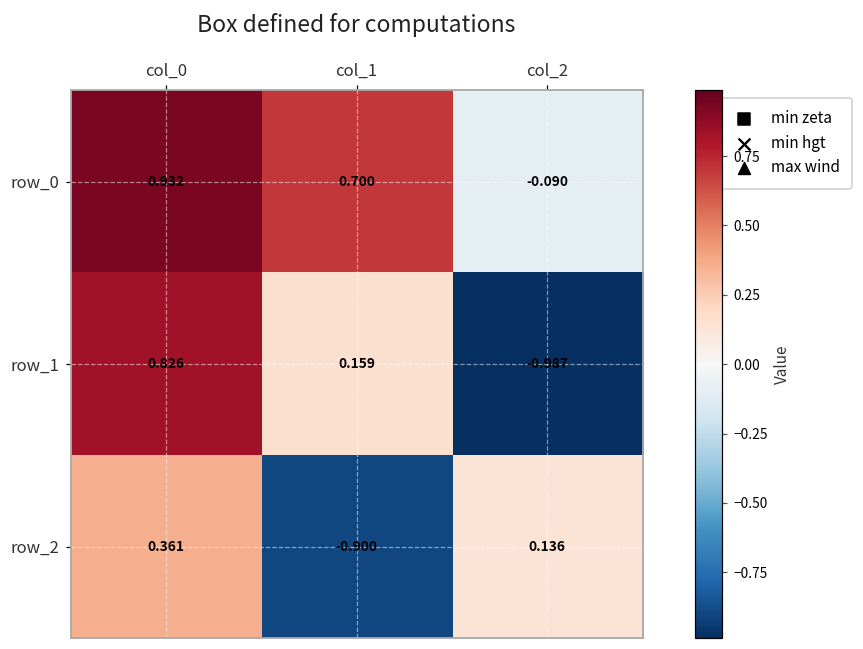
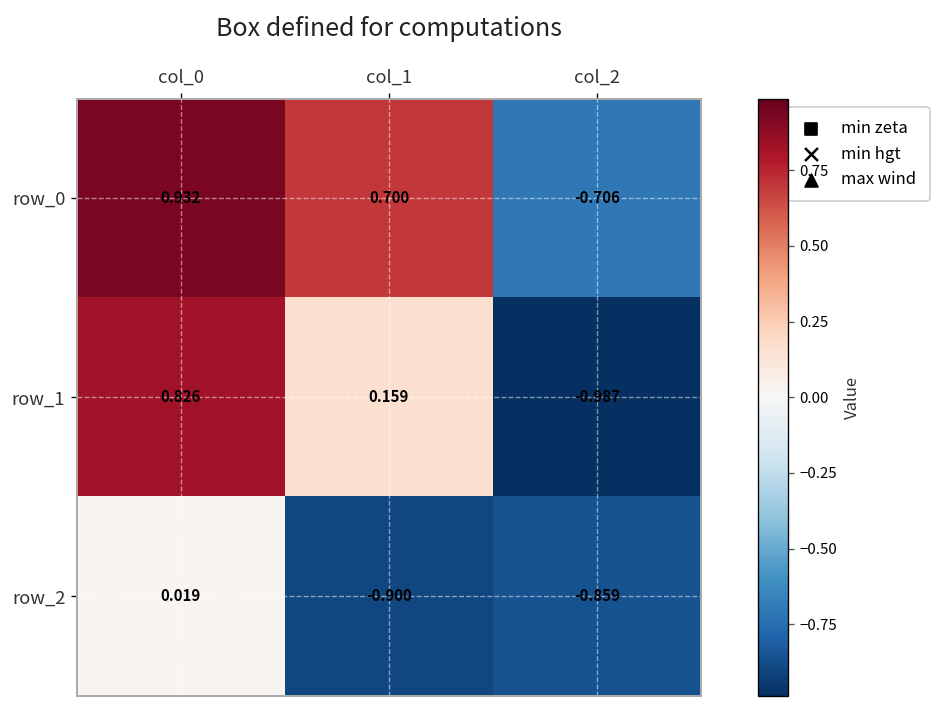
  {
    "row_0": {
      "col_0": 0.932,
      "col_1": 0.700,
-     "col_2": -0.090
+     "col_2": -0.706
    },
    "row_1": {
      "col_0": 0.826,
      "col_1": 0.159,
      "col_2": -0.987
    },
    "row_2": {
-     "col_0": 0.361,
+     "col_0": 0.019,
      "col_1": -0.900,
-     "col_2": 0.136
+     "col_2": -0.859
    }
  }
